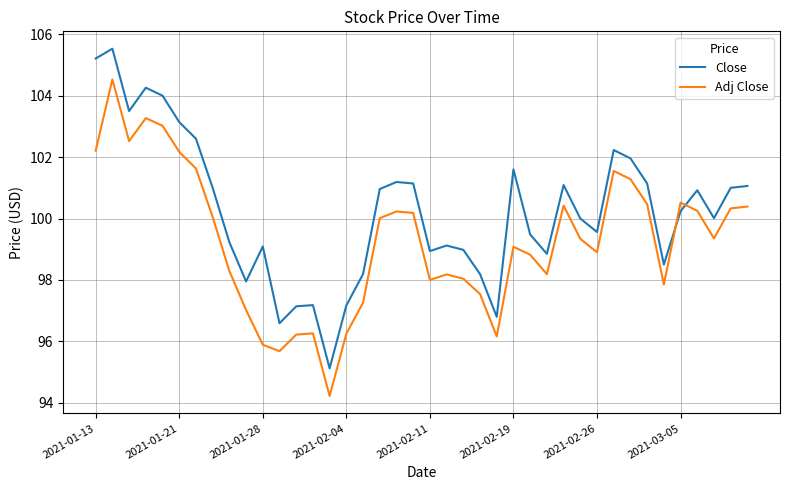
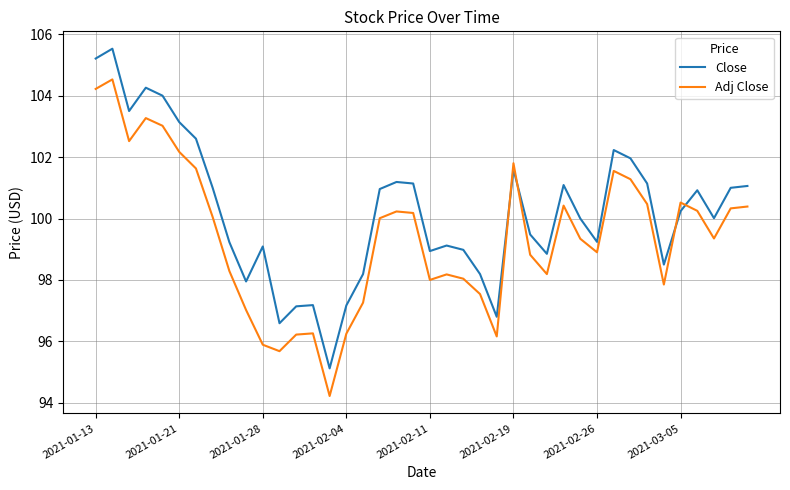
  {
    "Close": {
      "2021-01-13": 105.2,
      "2021-01-21": 103.1,
      "2021-01-28": 99.1,
      "2021-02-04": 97.2,
      "2021-02-11": 98.9,
      "2021-02-19": 101.6,
-     "2021-02-26": 99.6,
+     "2021-02-26": 99.2,
      "2021-03-05": 100.2
    },
    "Adj Close": {
-     "2021-01-13": 102.2,
+     "2021-01-13": 104.2,
      "2021-01-21": 102.2,
      "2021-01-28": 95.9,
      "2021-02-04": 96.3,
      "2021-02-11": 98.0,
-     "2021-02-19": 99.1,
+     "2021-02-19": 101.8,
      "2021-02-26": 98.9,
      "2021-03-05": 100.5
    }
  }
